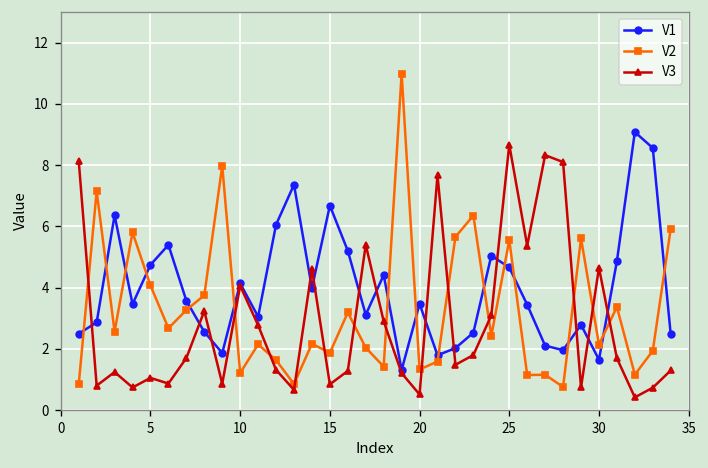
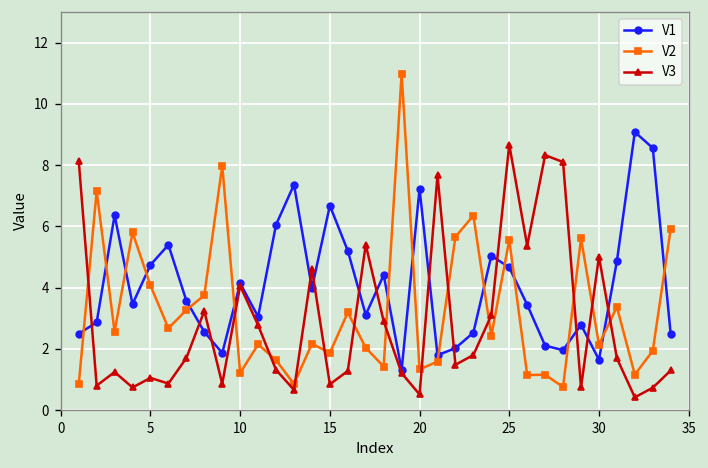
  {
    "V1": {
      "5": 4.7,
      "15": 6.7,
-     "20": 3.5,
+     "20": 7.2,
      "25": 4.7,
      "30": 1.6
    },
    "V2": {
      "5": 4.1,
      "10": 1.2,
      "15": 1.9,
      "20": 1.3,
      "25": 5.6,
      "30": 2.1
    },
    "V3": {
      "5": 1.1,
      "15": 0.8,
      "20": 0.5,
      "25": 8.7,
-     "30": 4.6
+     "30": 5.0
    }
  }
